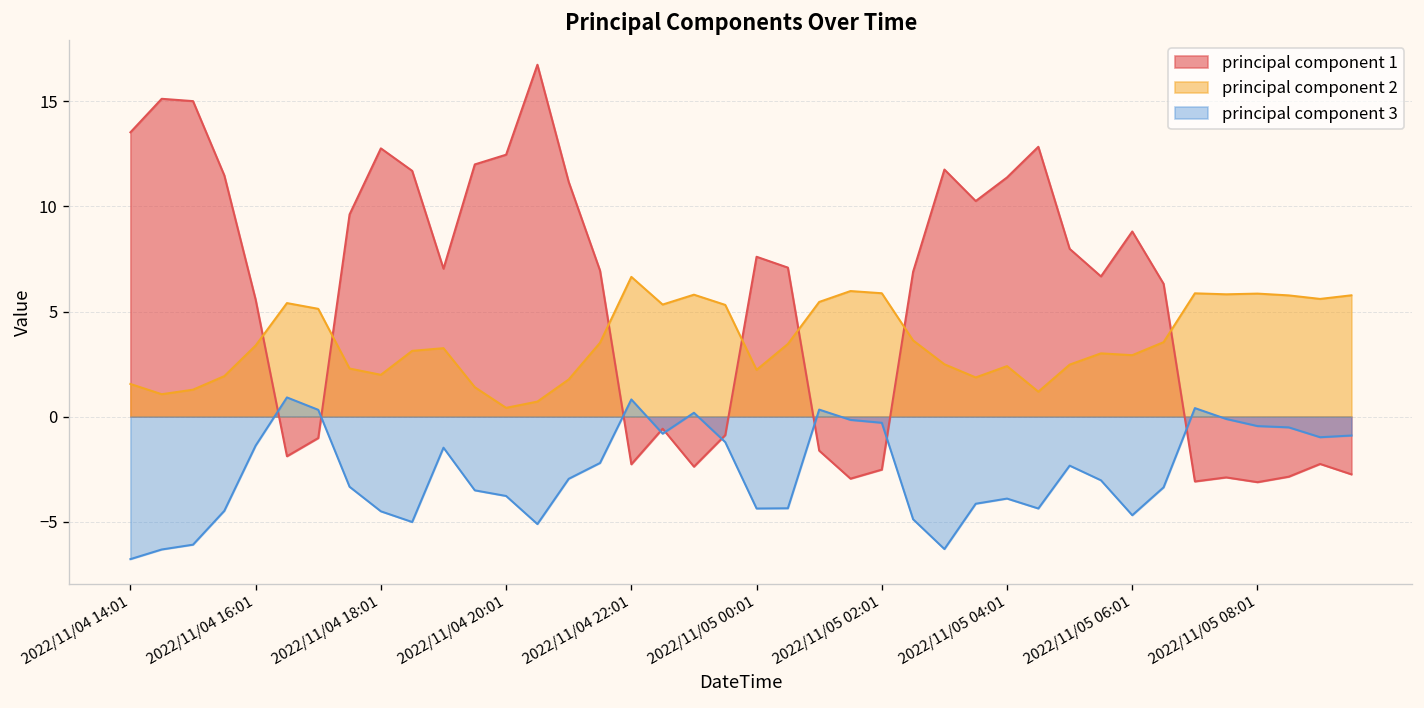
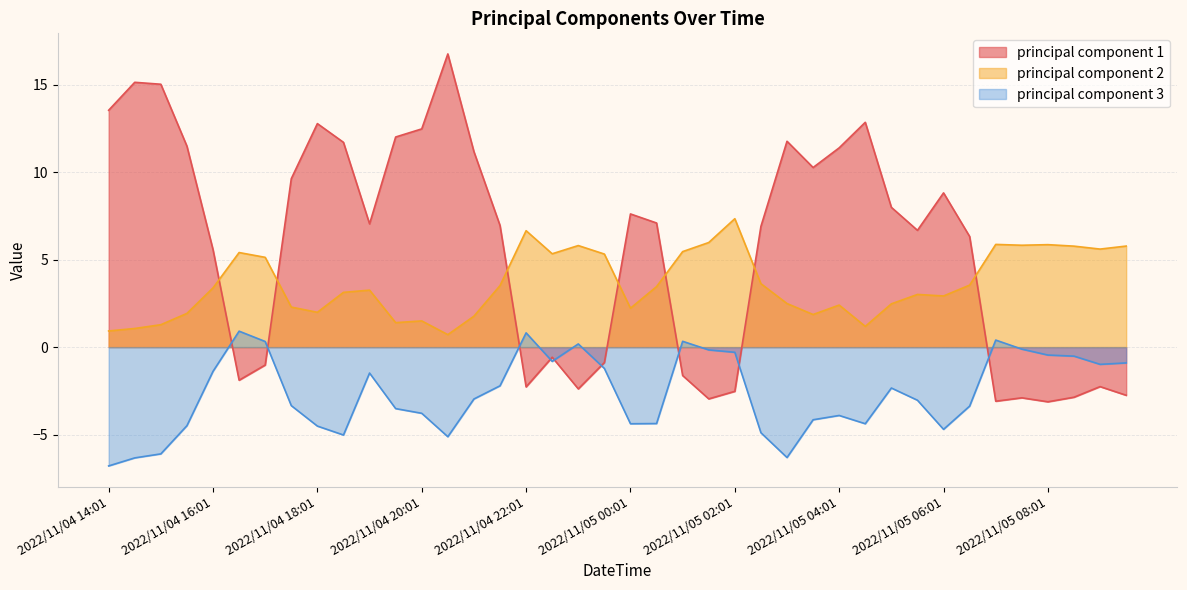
  {
    "principal component 2": {
-     "2022/11/04 14:01": 1.6,
+     "2022/11/04 14:01": 0.9,
      "2022/11/04 16:01": 3.4,
      "2022/11/04 18:01": 2.0,
-     "2022/11/04 20:01": 0.4,
+     "2022/11/04 20:01": 1.5,
      "2022/11/04 22:01": 6.7,
      "2022/11/05 00:01": 2.2,
-     "2022/11/05 02:01": 5.9,
+     "2022/11/05 02:01": 7.3,
      "2022/11/05 04:01": 2.4,
      "2022/11/05 06:01": 2.9,
      "2022/11/05 08:01": 5.9
    }
  }
